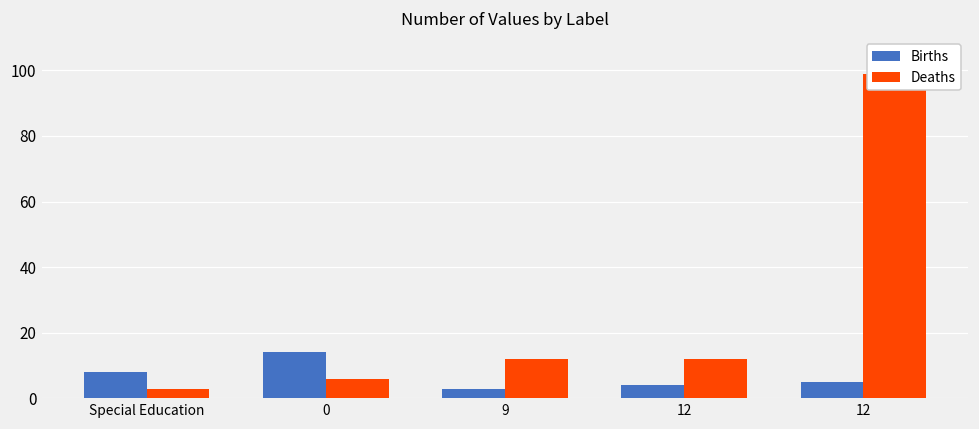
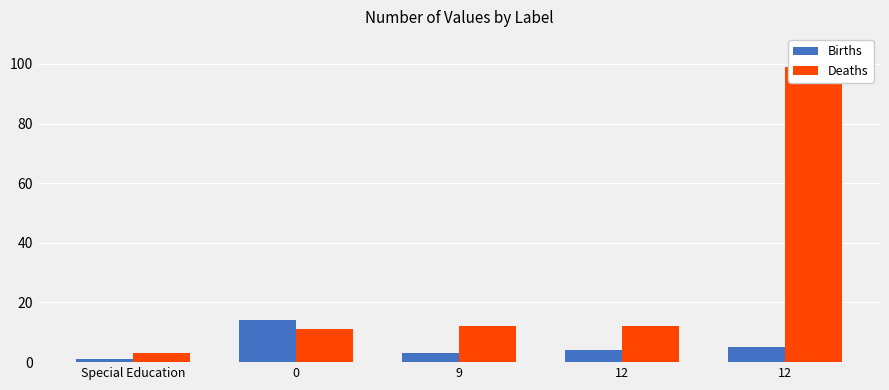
  {
    "Births": {
-     "Special Education": 8,
+     "Special Education": 1,
      "0": 14,
      "9": 3
    },
    "Deaths": {
      "Special Education": 3,
-     "0": 6,
+     "0": 11,
      "9": 12
    }
  }
